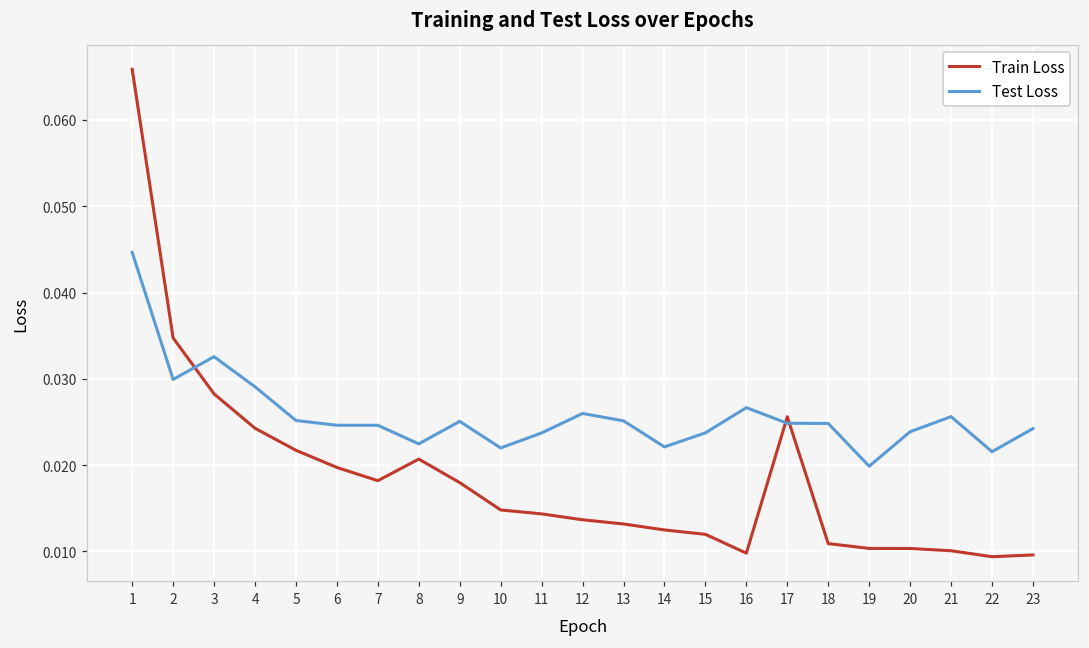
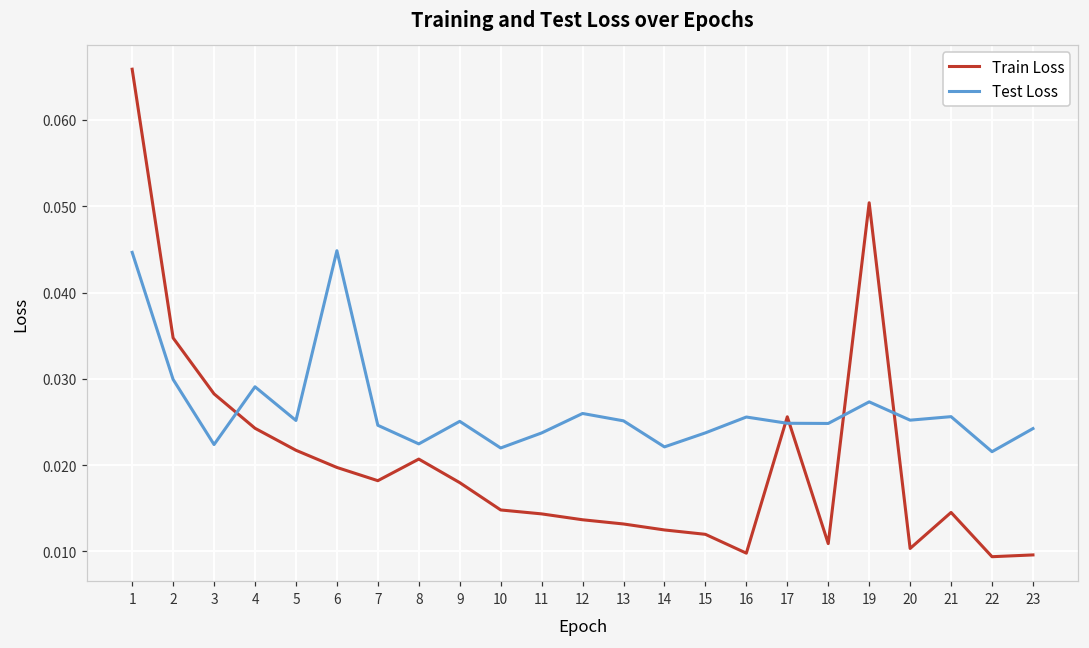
  {
    "Train Loss": {
      "1": 0.066,
      "2": 0.035,
      "3": 0.028,
      "4": 0.024,
      "5": 0.022,
      "6": 0.020,
      "7": 0.018,
      "8": 0.021,
      "9": 0.018,
      "10": 0.015,
      "11": 0.014,
      "12": 0.014,
      "13": 0.013,
      "14": 0.012,
      "15": 0.012,
      "16": 0.010,
      "17": 0.026,
      "18": 0.011,
-     "19": 0.010,
+     "19": 0.050,
      "20": 0.010,
-     "21": 0.010,
+     "21": 0.015,
      "22": 0.009,
      "23": 0.010
    },
    "Test Loss": {
      "1": 0.045,
      "2": 0.030,
-     "3": 0.033,
+     "3": 0.022,
      "4": 0.029,
      "5": 0.025,
-     "6": 0.025,
+     "6": 0.045,
      "7": 0.025,
      "8": 0.022,
      "9": 0.025,
      "10": 0.022,
      "11": 0.024,
      "12": 0.026,
      "13": 0.025,
      "14": 0.022,
      "15": 0.024,
-     "16": 0.027,
+     "16": 0.026,
      "17": 0.025,
      "18": 0.025,
-     "19": 0.020,
-     "20": 0.024,
+     "19": 0.027,
+     "20": 0.025,
      "21": 0.026,
      "22": 0.022,
      "23": 0.024
    }
  }
